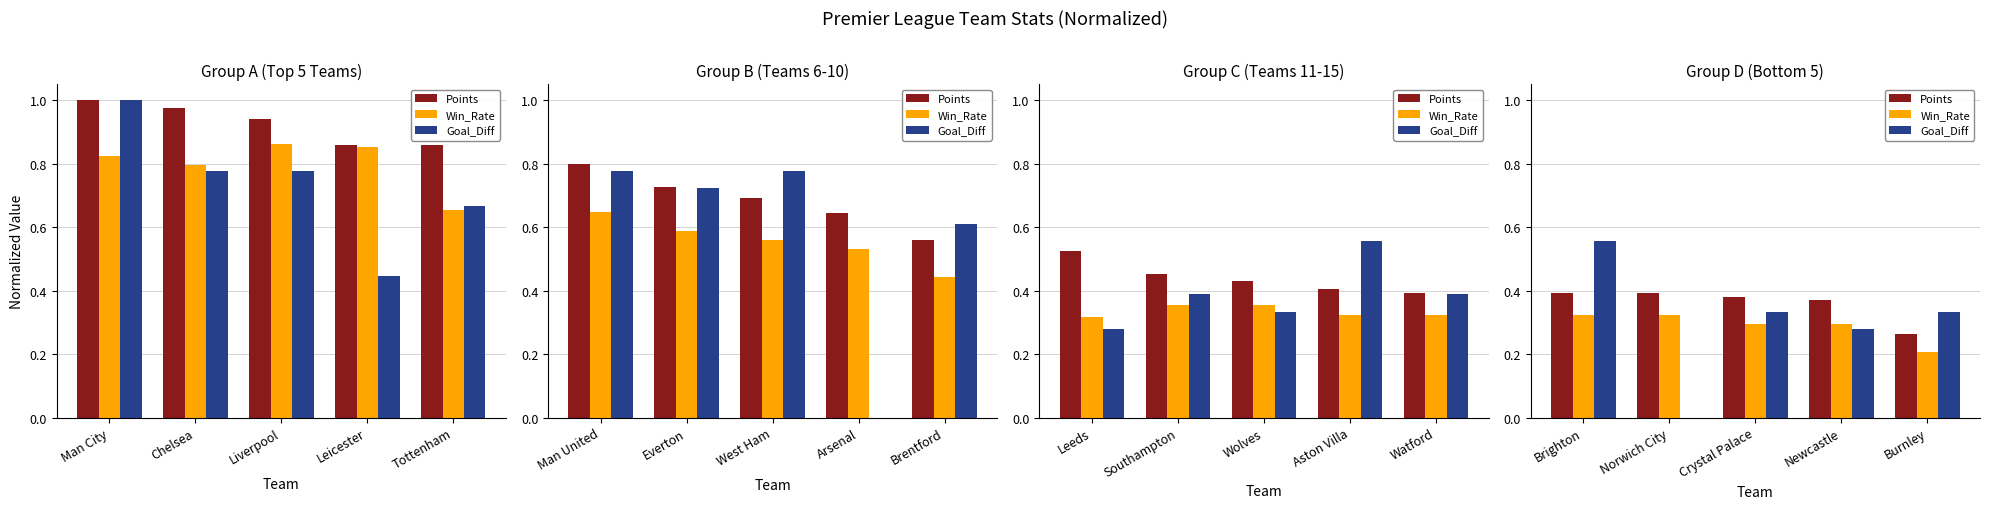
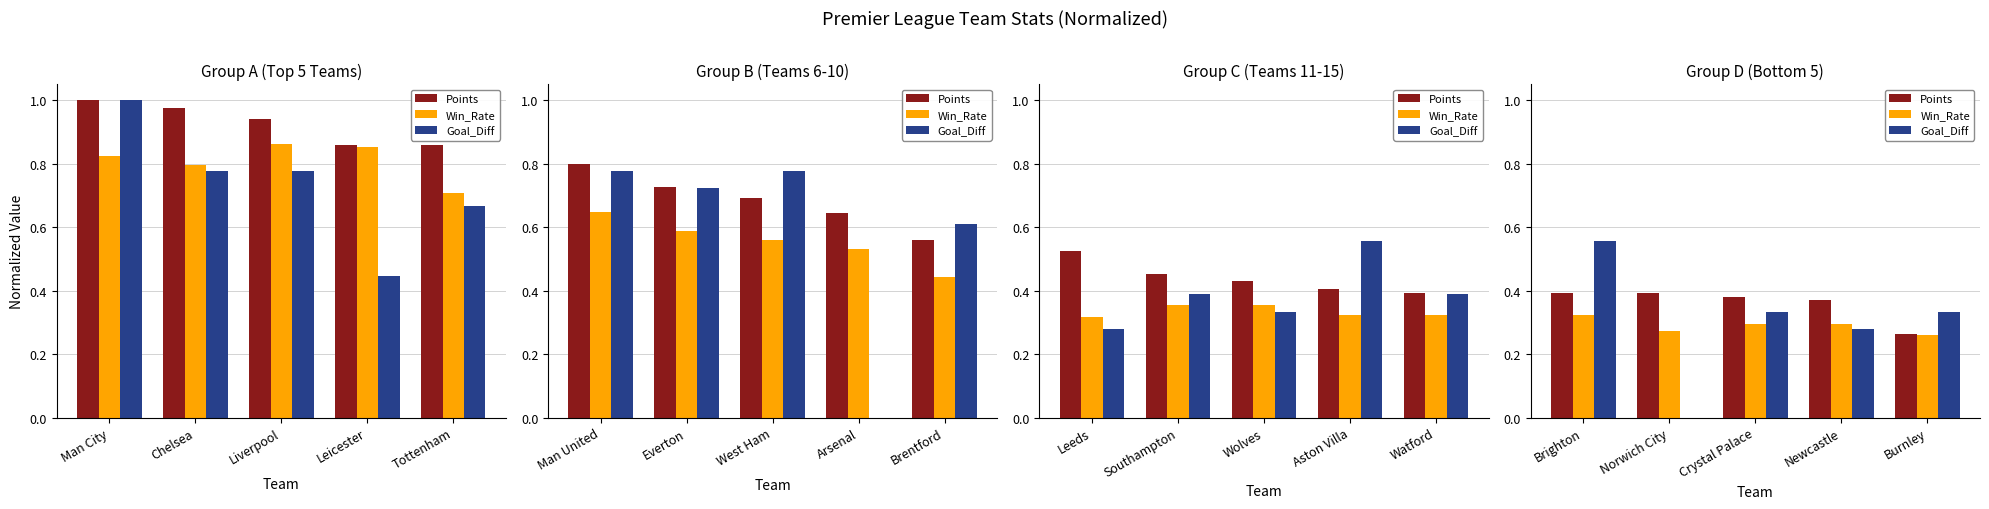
  {
    "Group A (Top 5 Teams)": {
      "Points": {
        "Man City": 1.00,
        "Chelsea": 0.98,
        "Liverpool": 0.94,
        "Leicester": 0.86,
        "Tottenham": 0.86
      },
      "Win_Rate": {
        "Man City": 0.82,
        "Chelsea": 0.79,
        "Liverpool": 0.86,
        "Leicester": 0.85,
-       "Tottenham": 0.65
+       "Tottenham": 0.71
      },
      "Goal_Diff": {
        "Man City": 1.00,
        "Chelsea": 0.78,
        "Liverpool": 0.78,
        "Leicester": 0.44,
        "Tottenham": 0.67
      }
    },
    "Group B (Teams 6-10)": {
      "Points": {
        "Man United": 0.80,
        "Everton": 0.73,
        "West Ham": 0.69,
        "Arsenal": 0.64,
        "Brentford": 0.56
      },
      "Win_Rate": {
        "Man United": 0.65,
        "Everton": 0.59,
        "West Ham": 0.56,
        "Arsenal": 0.53,
        "Brentford": 0.44
      },
      "Goal_Diff": {
        "Man United": 0.78,
        "Everton": 0.72,
        "West Ham": 0.78,
        "Arsenal": 0.00,
        "Brentford": 0.61
      }
    },
    "Group C (Teams 11-15)": {
      "Points": {
        "Leeds": 0.52,
        "Southampton": 0.45,
        "Wolves": 0.43,
        "Aston Villa": 0.40,
        "Watford": 0.39
      },
      "Win_Rate": {
        "Leeds": 0.32,
        "Southampton": 0.35,
        "Wolves": 0.35,
        "Aston Villa": 0.32,
        "Watford": 0.32
      },
      "Goal_Diff": {
        "Leeds": 0.28,
        "Southampton": 0.39,
        "Wolves": 0.33,
        "Aston Villa": 0.56,
        "Watford": 0.39
      }
    },
    "Group D (Bottom 5)": {
      "Points": {
        "Brighton": 0.39,
        "Norwich City": 0.39,
        "Crystal Palace": 0.38,
        "Newcastle": 0.37,
        "Burnley": 0.26
      },
      "Win_Rate": {
        "Brighton": 0.32,
-       "Norwich City": 0.32,
+       "Norwich City": 0.27,
        "Crystal Palace": 0.29,
        "Newcastle": 0.29,
-       "Burnley": 0.21
+       "Burnley": 0.26
      },
      "Goal_Diff": {
        "Brighton": 0.56,
        "Norwich City": 0.00,
        "Crystal Palace": 0.33,
        "Newcastle": 0.28,
        "Burnley": 0.33
      }
    }
  }
